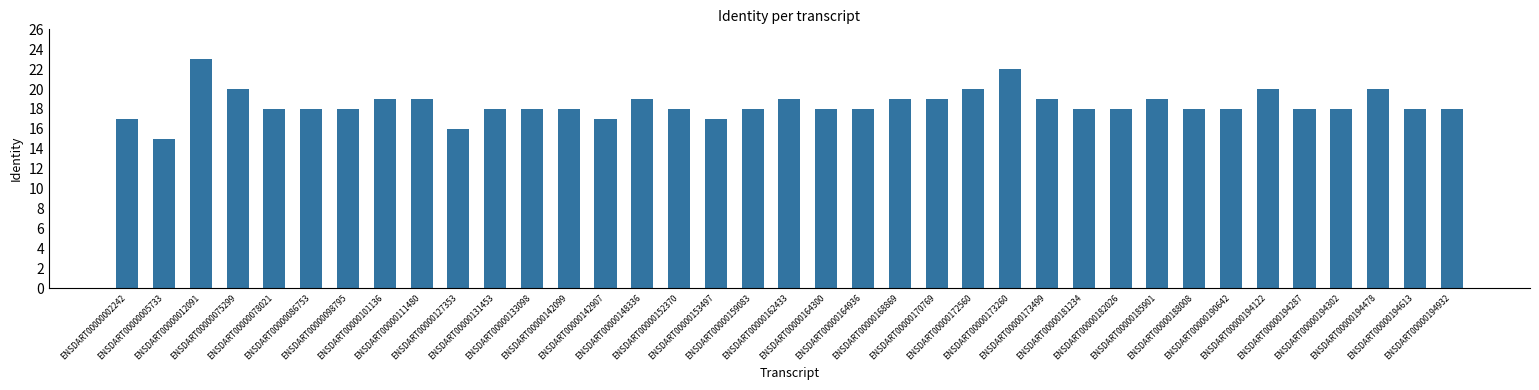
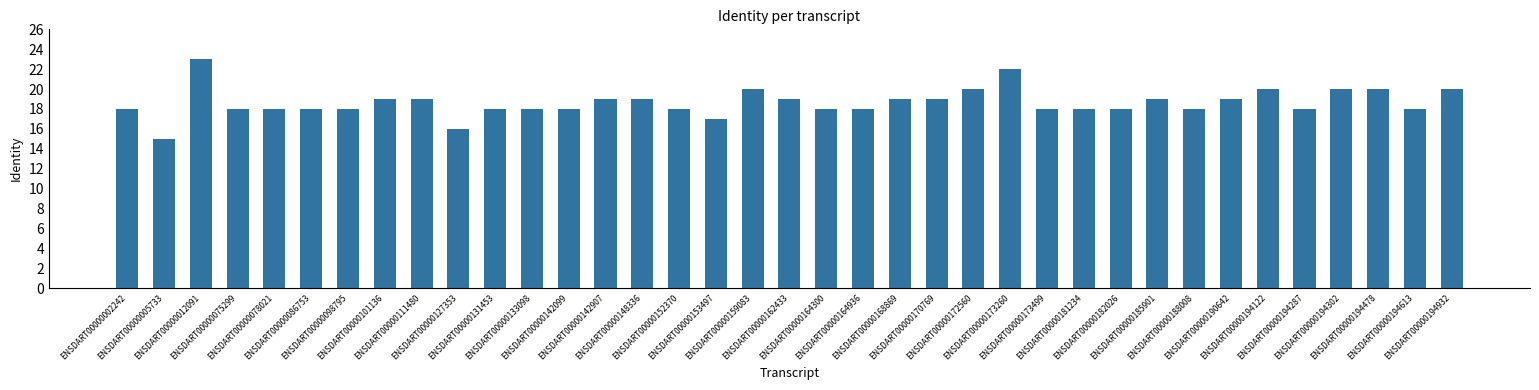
  {
-   "ENSDART00000002242": 17,
+   "ENSDART00000002242": 18,
    "ENSDART00000005733": 15,
    "ENSDART00000012091": 23,
-   "ENSDART00000075299": 20,
+   "ENSDART00000075299": 18,
    "ENSDART00000078021": 18,
    "ENSDART00000086753": 18,
    "ENSDART00000098795": 18,
    "ENSDART00000101136": 19,
    "ENSDART00000111480": 19,
    "ENSDART00000127353": 16,
    "ENSDART00000131453": 18,
    "ENSDART00000133098": 18,
    "ENSDART00000142099": 18,
-   "ENSDART00000142907": 17,
+   "ENSDART00000142907": 19,
    "ENSDART00000148336": 19,
    "ENSDART00000152370": 18,
    "ENSDART00000153497": 17,
-   "ENSDART00000159083": 18,
+   "ENSDART00000159083": 20,
    "ENSDART00000162433": 19,
    "ENSDART00000164300": 18,
    "ENSDART00000164936": 18,
    "ENSDART00000168869": 19,
    "ENSDART00000170769": 19,
    "ENSDART00000172560": 20,
    "ENSDART00000173260": 22,
-   "ENSDART00000173499": 19,
+   "ENSDART00000173499": 18,
    "ENSDART00000181234": 18,
    "ENSDART00000182026": 18,
    "ENSDART00000185901": 19,
    "ENSDART00000188008": 18,
-   "ENSDART00000190642": 18,
+   "ENSDART00000190642": 19,
    "ENSDART00000194122": 20,
    "ENSDART00000194287": 18,
-   "ENSDART00000194302": 18,
+   "ENSDART00000194302": 20,
    "ENSDART00000194478": 20,
    "ENSDART00000194613": 18,
-   "ENSDART00000194932": 18
+   "ENSDART00000194932": 20
  }
